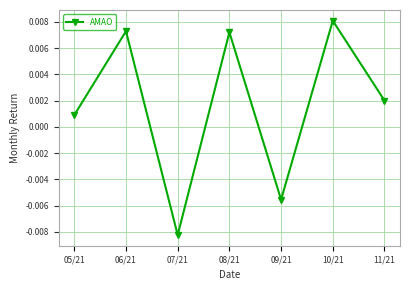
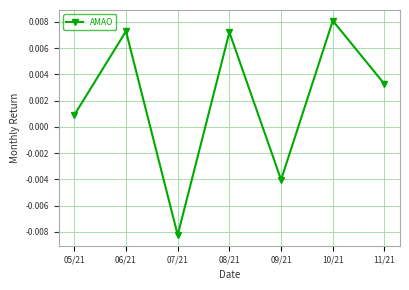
  {
    "05/21": 0.0009,
    "06/21": 0.0073,
    "07/21": -0.0082,
    "08/21": 0.0072,
-   "09/21": -0.0055,
+   "09/21": -0.0040,
    "10/21": 0.0081,
-   "11/21": 0.0020
+   "11/21": 0.0033
  }
